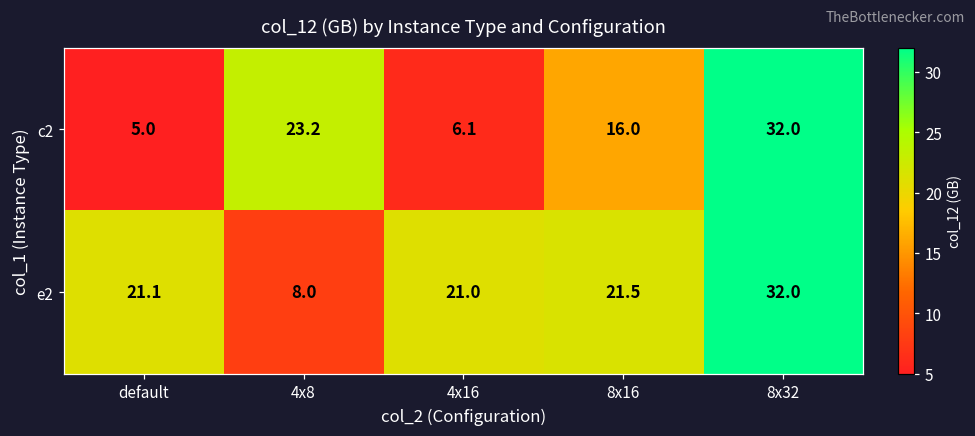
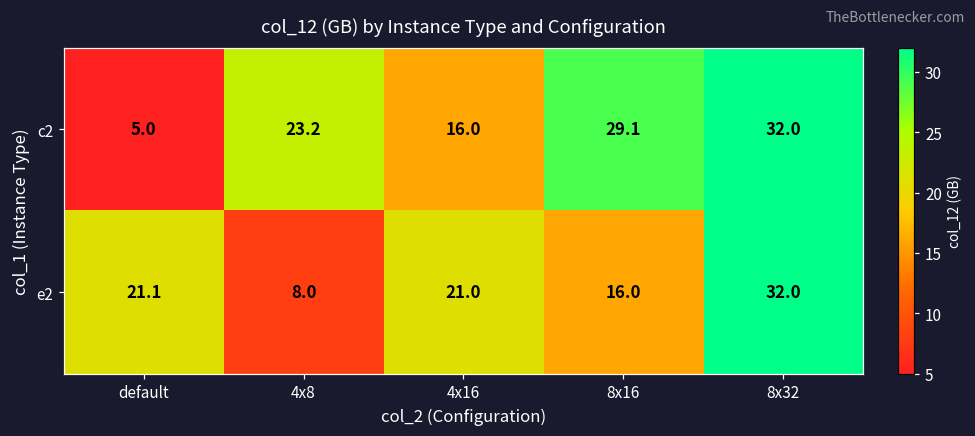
  {
    "c2": {
      "default": 5.0,
      "4x8": 23.2,
-     "4x16": 6.1,
-     "8x16": 16.0,
+     "4x16": 16.0,
+     "8x16": 29.1,
      "8x32": 32.0
    },
    "e2": {
      "default": 21.1,
      "4x8": 8.0,
      "4x16": 21.0,
-     "8x16": 21.5,
+     "8x16": 16.0,
      "8x32": 32.0
    }
  }
